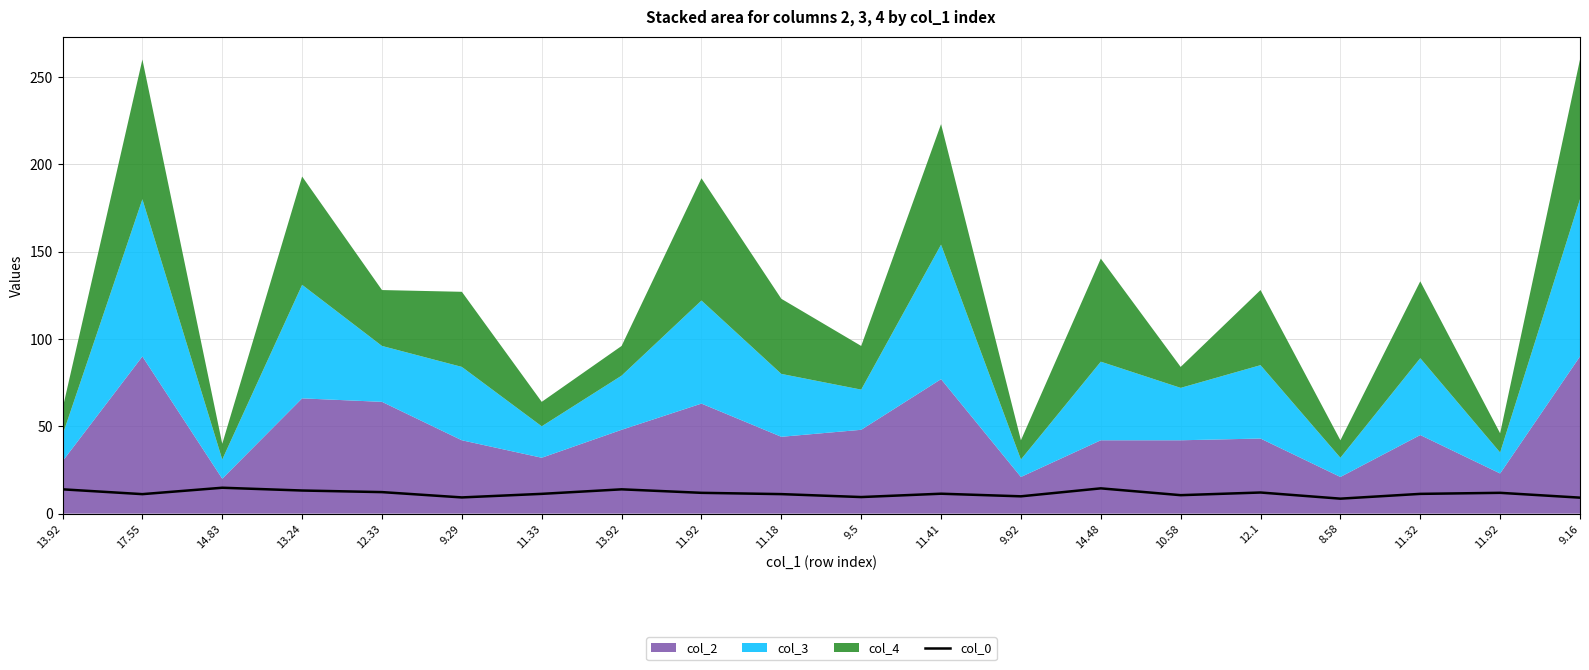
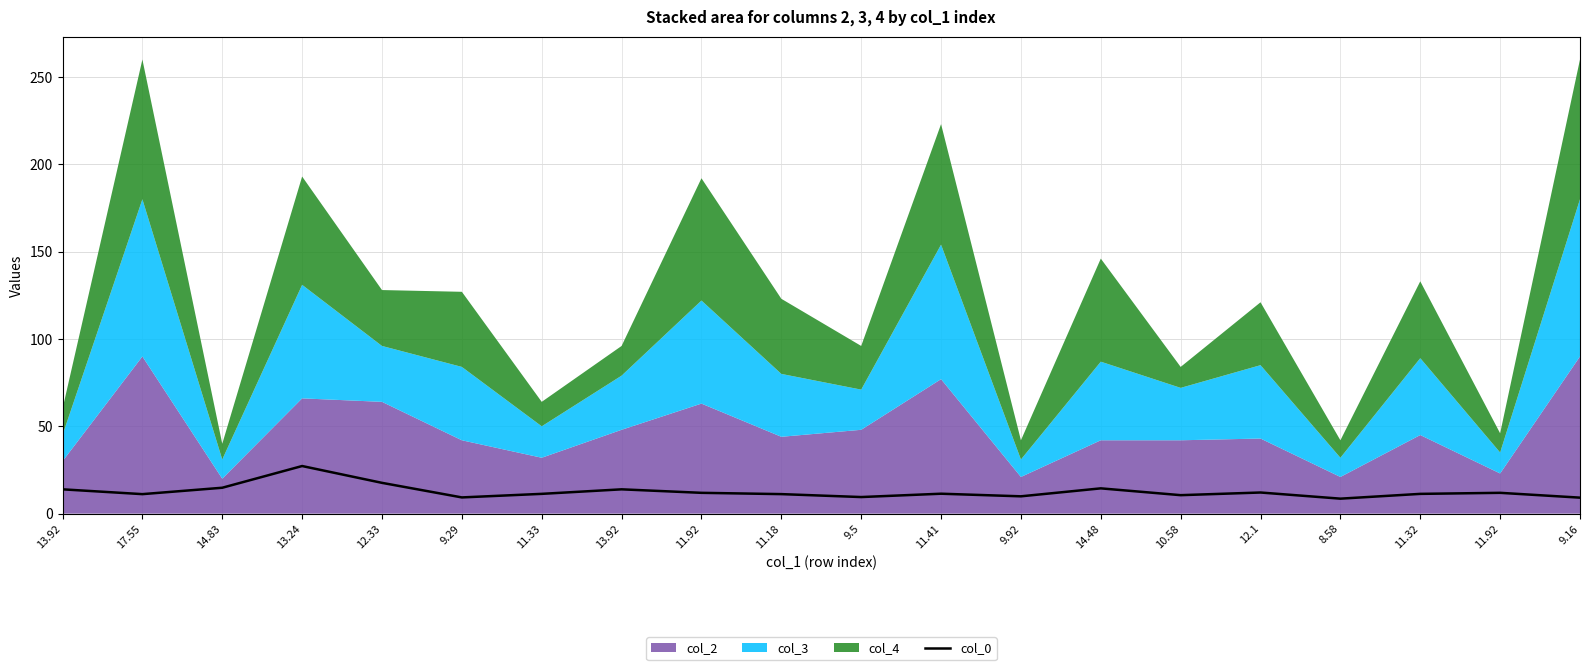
  {
    "col_0": {
      "17.55": 11,
      "14.83": 15,
-     "13.24": 13,
-     "12.33": 12,
+     "13.24": 27,
+     "12.33": 18,
      "9.29": 9,
      "11.33": 11,
      "11.18": 11,
      "9.5": 10,
      "11.41": 11,
      "9.92": 10,
      "14.48": 14,
      "10.58": 11,
      "12.1": 12,
      "8.58": 9,
      "11.32": 11,
      "9.16": 9
    },
    "col_2": {
      "17.55": 90,
      "14.83": 20,
      "13.24": 66,
      "12.33": 64,
      "9.29": 42,
      "11.33": 32,
      "11.18": 44,
      "9.5": 48,
      "11.41": 77,
      "9.92": 21,
      "14.48": 42,
      "10.58": 42,
      "12.1": 43,
      "8.58": 21,
      "11.32": 45,
      "9.16": 90
    },
    "col_3": {
      "17.55": 90,
      "14.83": 11,
      "13.24": 65,
      "12.33": 32,
      "9.29": 42,
      "11.33": 18,
      "11.18": 36,
      "9.5": 23,
      "11.41": 77,
      "9.92": 10,
      "14.48": 45,
      "10.58": 30,
      "12.1": 42,
      "8.58": 11,
      "11.32": 44,
      "9.16": 90
    },
    "col_4": {
      "17.55": 80,
      "14.83": 9,
      "13.24": 62,
      "12.33": 32,
      "9.29": 43,
      "11.33": 14,
      "11.18": 43,
      "9.5": 25,
      "11.41": 69,
      "9.92": 11,
      "14.48": 59,
      "10.58": 12,
-     "12.1": 43,
+     "12.1": 36,
      "8.58": 10,
      "11.32": 44,
      "9.16": 80
    }
  }
